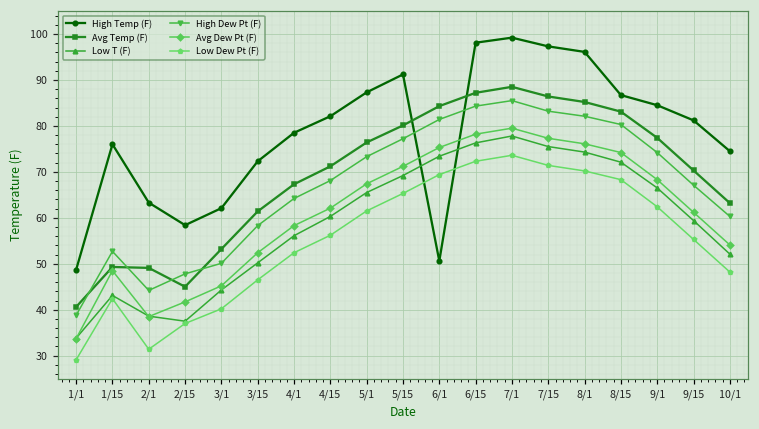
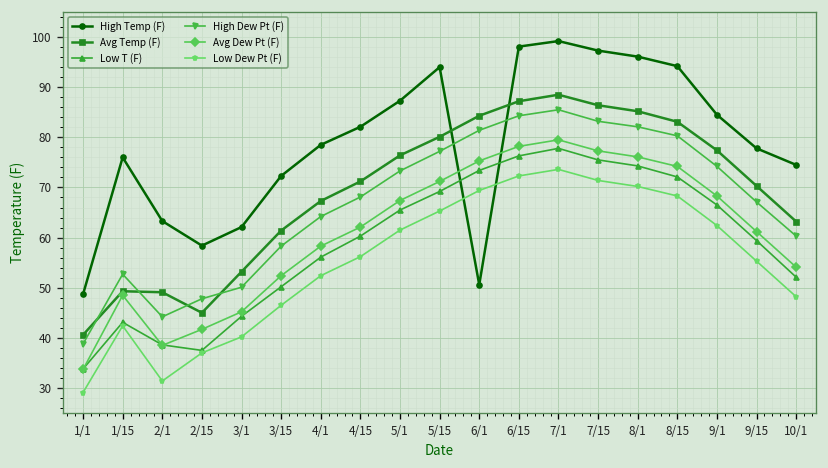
  {
    "High Temp (F)": {
      "1/1": 49,
      "1/15": 76,
      "2/1": 63,
      "2/15": 58,
      "3/1": 62,
      "3/15": 72,
      "4/1": 79,
      "4/15": 82,
      "5/1": 87,
-     "5/15": 91,
+     "5/15": 94,
      "6/1": 51,
      "6/15": 98,
      "7/1": 99,
      "7/15": 97,
      "8/1": 96,
-     "8/15": 87,
+     "8/15": 94,
      "9/1": 85,
-     "9/15": 81,
+     "9/15": 78,
      "10/1": 75
    }
  }
